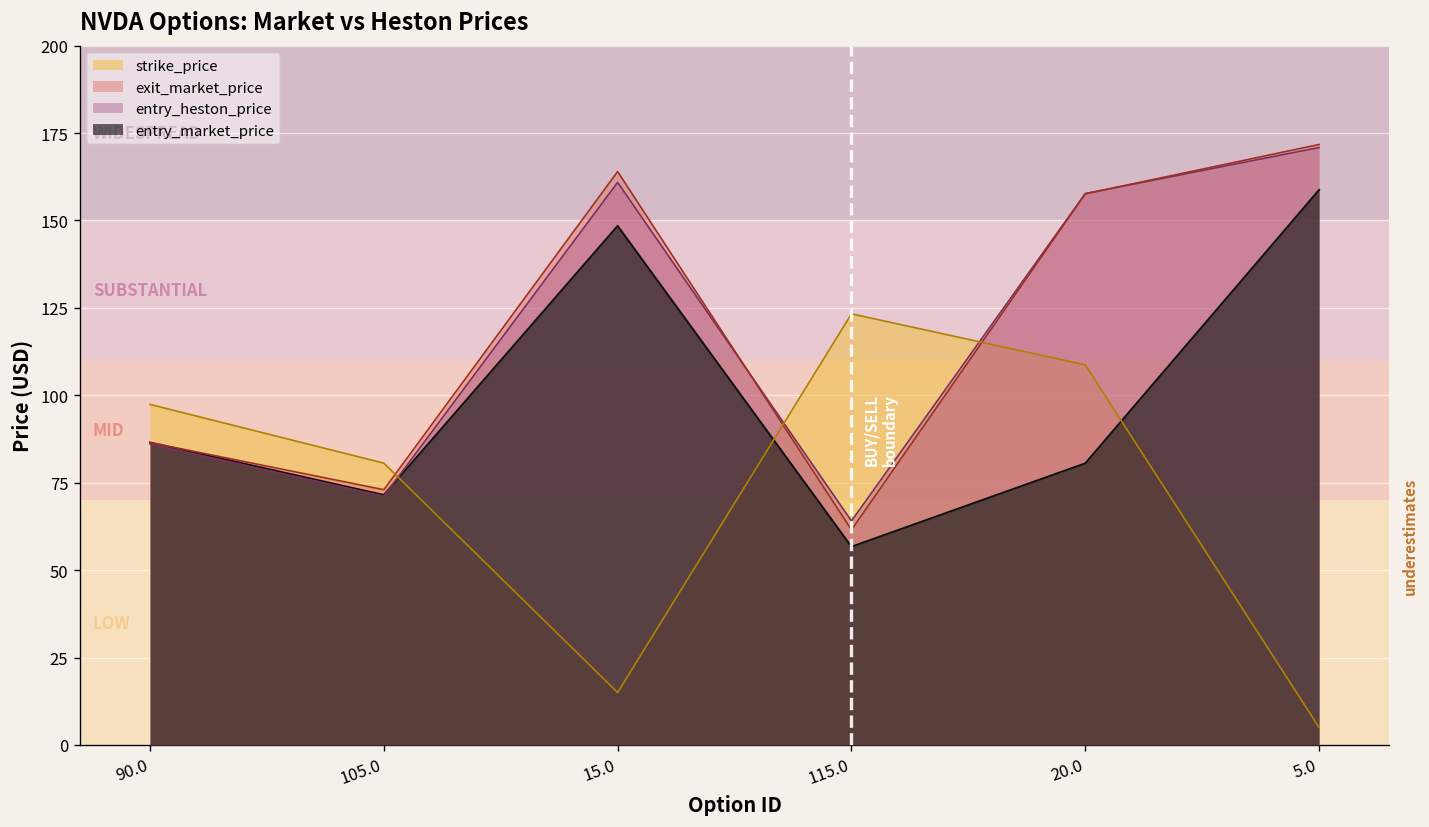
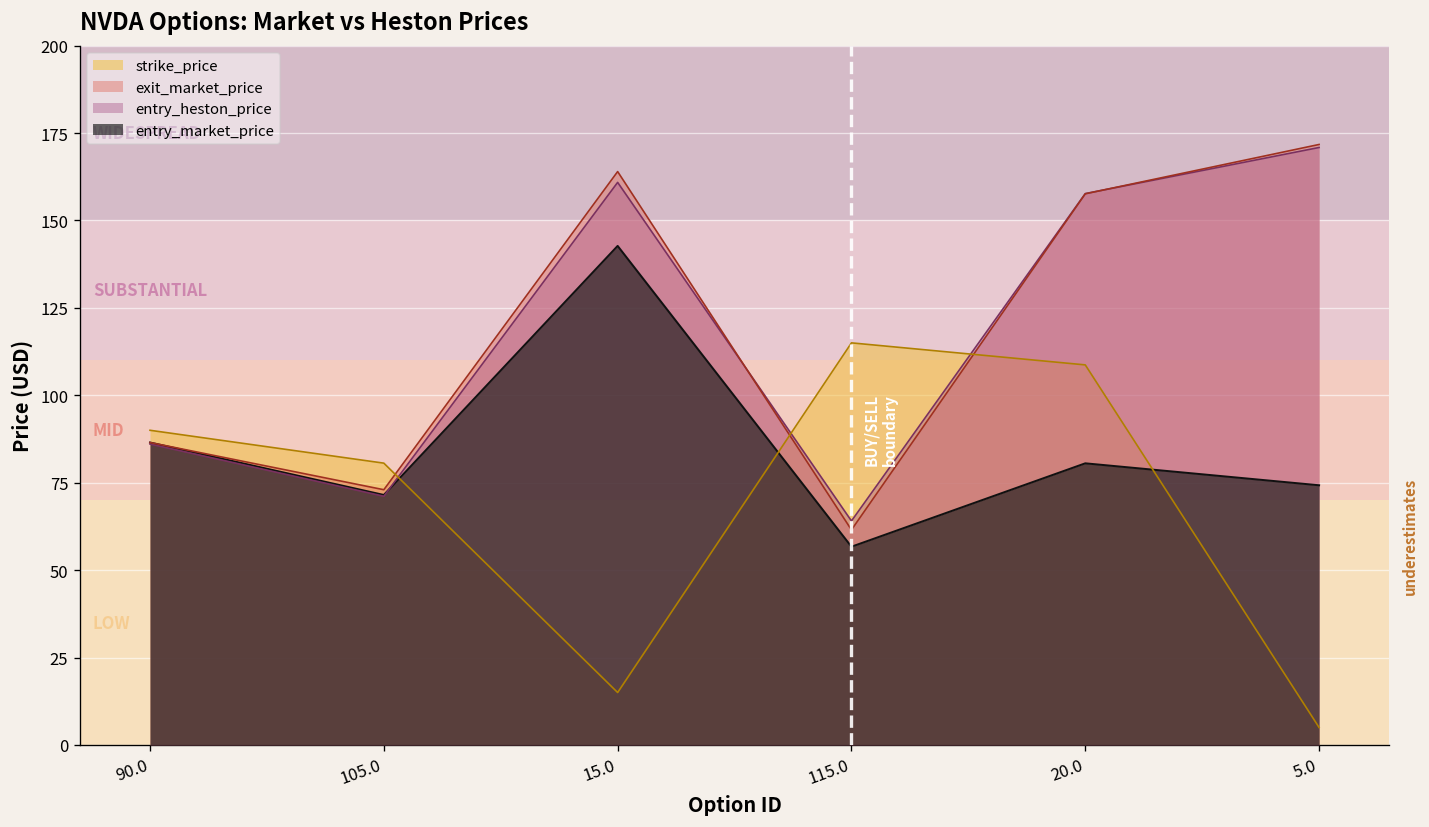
  {
    "strike_price": {
-     "90.0": 97,
+     "90.0": 90,
      "105.0": 81,
      "15.0": 15,
-     "115.0": 123,
+     "115.0": 115,
      "20.0": 109,
      "5.0": 5
    },
    "entry_market_price": {
-     "15.0": 148,
+     "15.0": 143,
      "115.0": 57,
      "20.0": 81,
-     "5.0": 159
+     "5.0": 74
    }
  }
